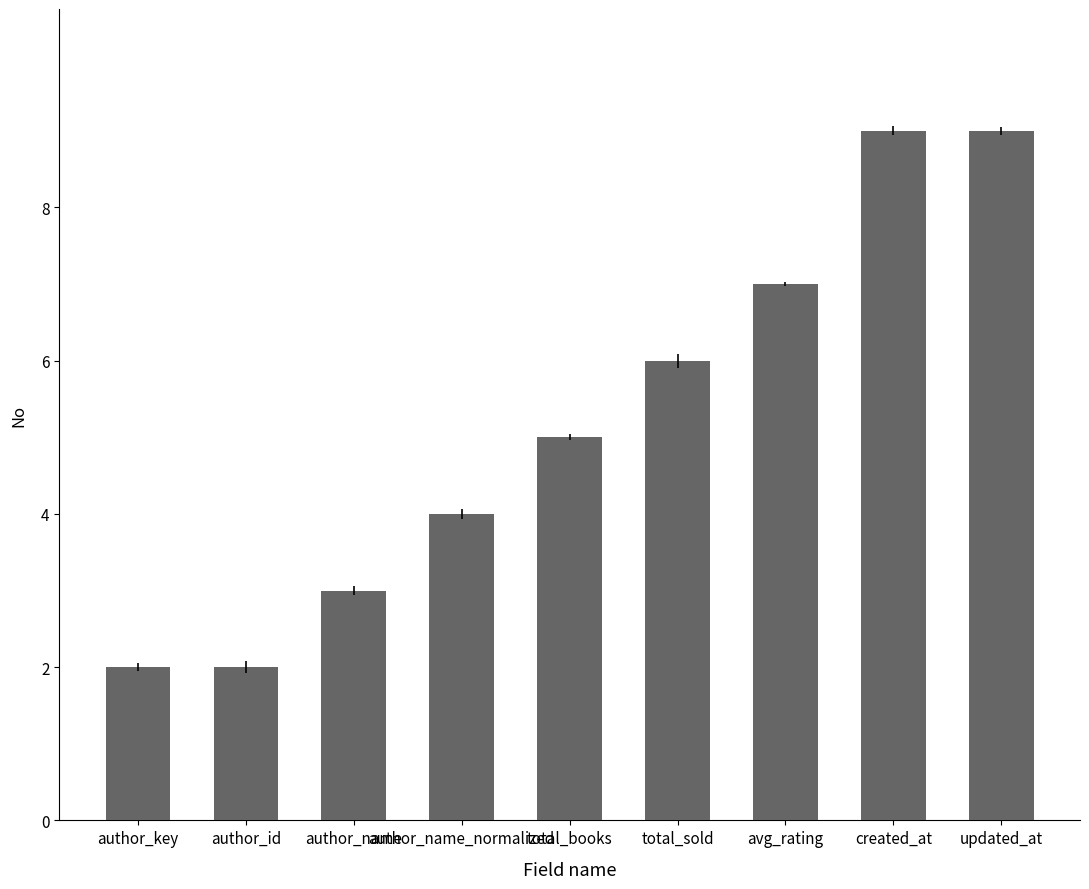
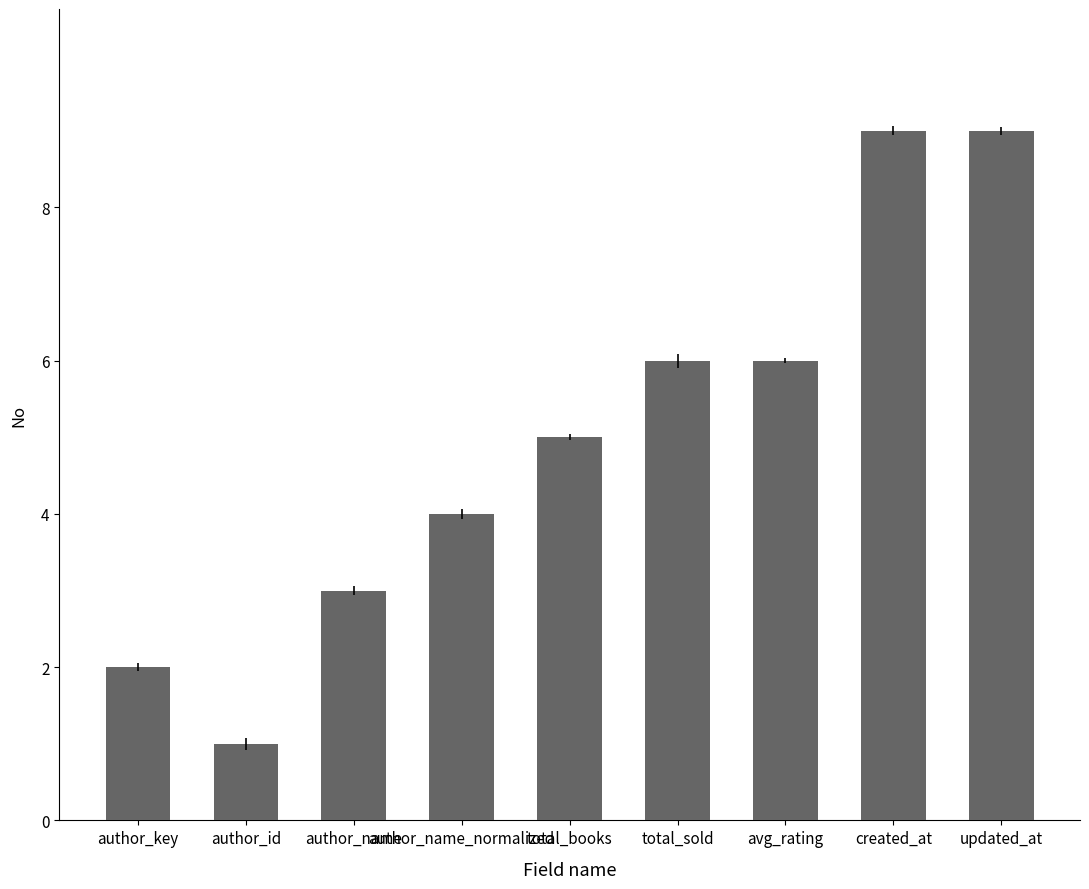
  {
    "author_key": 2,
-   "author_id": 2,
+   "author_id": 1,
    "total_sold": 6,
-   "avg_rating": 7,
+   "avg_rating": 6,
    "created_at": 9,
    "updated_at": 9
  }
